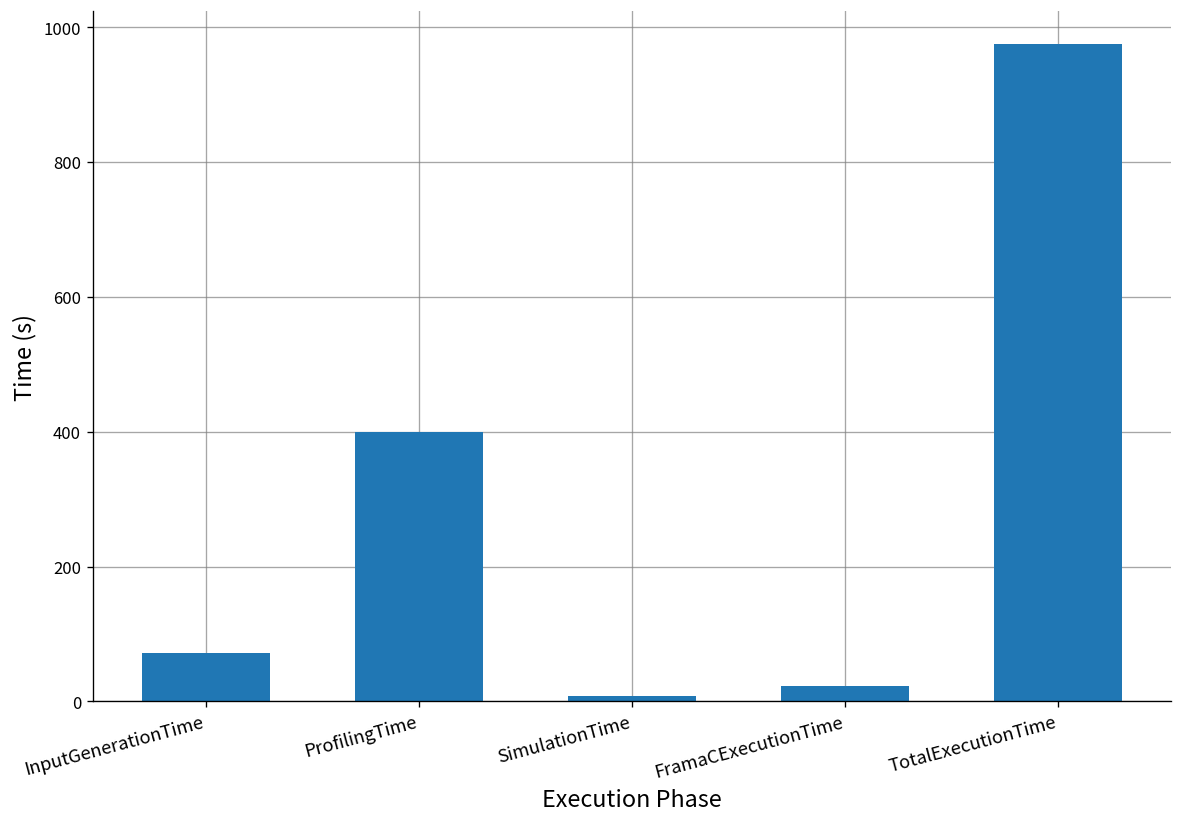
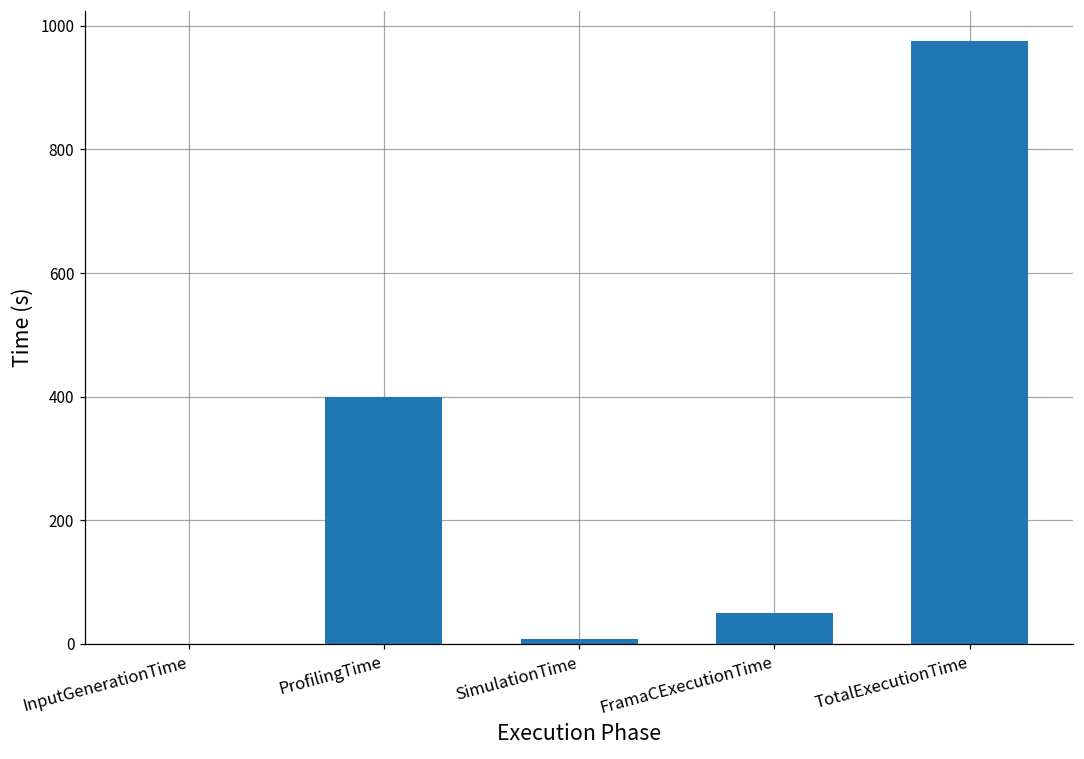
  {
-   "InputGenerationTime": 70,
+   "InputGenerationTime": 0,
    "ProfilingTime": 400,
    "SimulationTime": 10,
-   "FramaCExecutionTime": 20,
+   "FramaCExecutionTime": 50,
    "TotalExecutionTime": 980
  }
